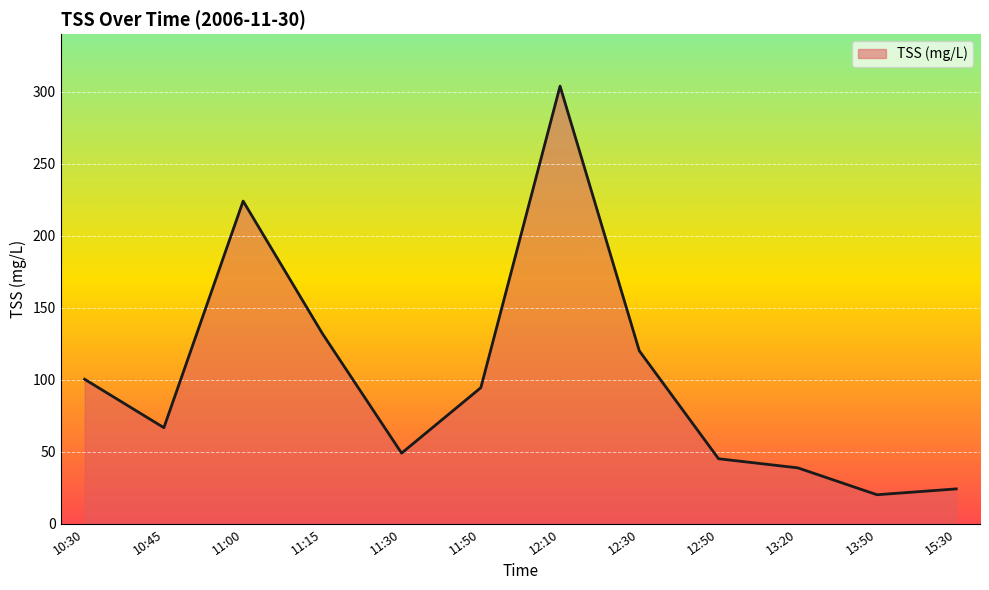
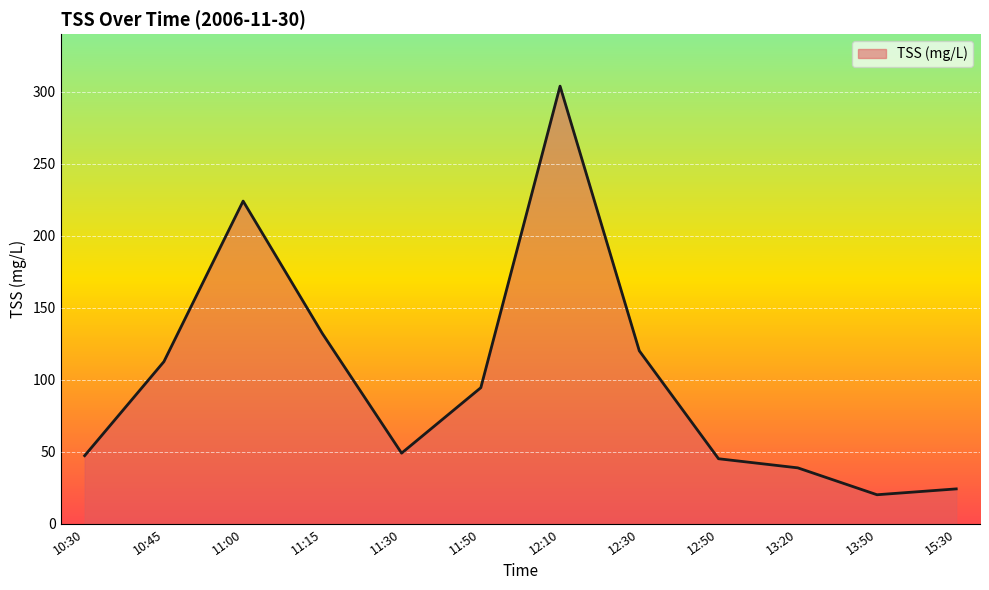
  {
-   "10:30": 100,
-   "10:45": 67,
+   "10:30": 47,
+   "10:45": 113,
    "11:00": 224,
    "11:15": 132,
    "11:30": 49,
    "11:50": 95,
    "12:10": 304,
    "12:30": 120,
    "12:50": 45,
    "13:20": 39,
    "13:50": 20,
    "15:30": 24
  }
